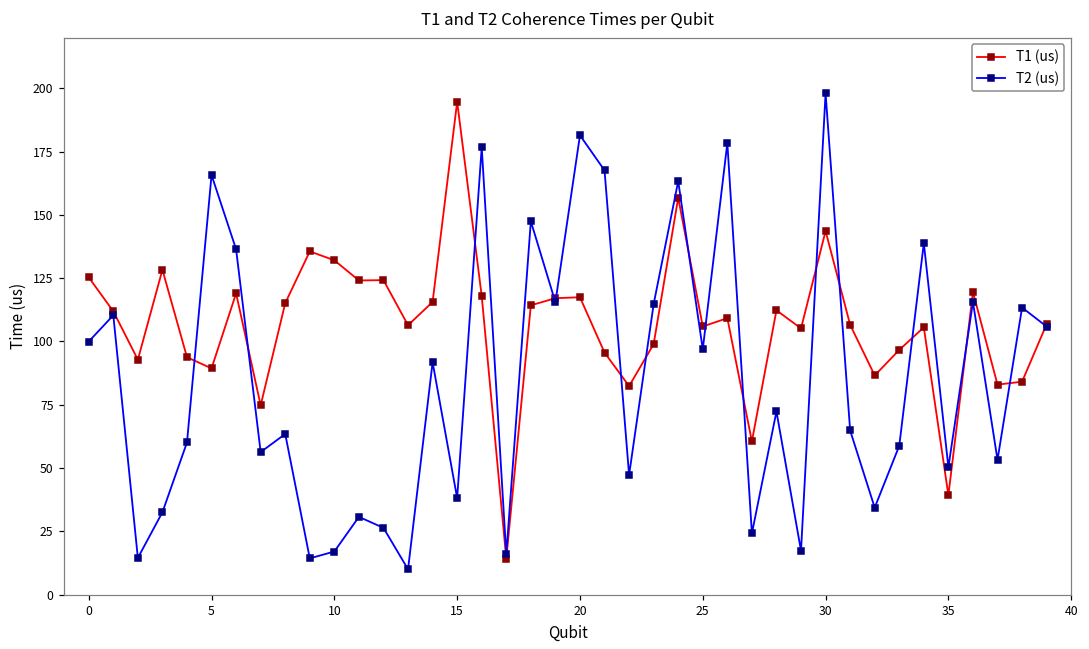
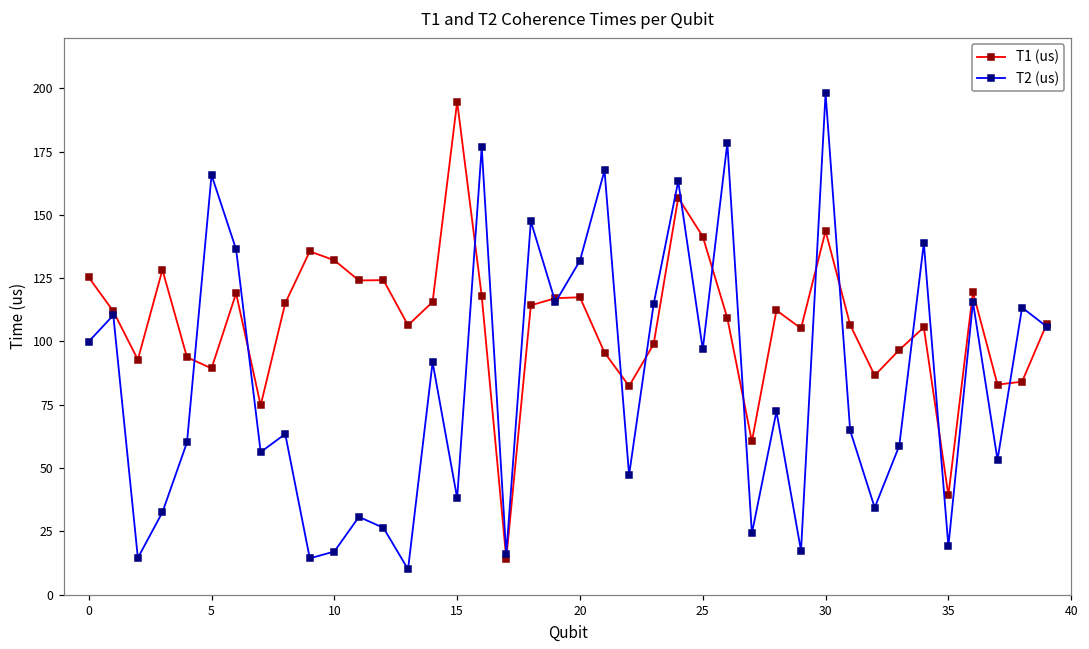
  {
    "T1 (us)": {
      "0": 125,
      "5": 89,
      "10": 132,
      "15": 195,
      "20": 117,
-     "25": 106,
+     "25": 141,
      "30": 144,
      "35": 39
    },
    "T2 (us)": {
      "0": 100,
      "5": 166,
      "10": 17,
      "15": 38,
-     "20": 181,
+     "20": 132,
      "25": 97,
      "30": 198,
-     "35": 50
+     "35": 19
    }
  }
